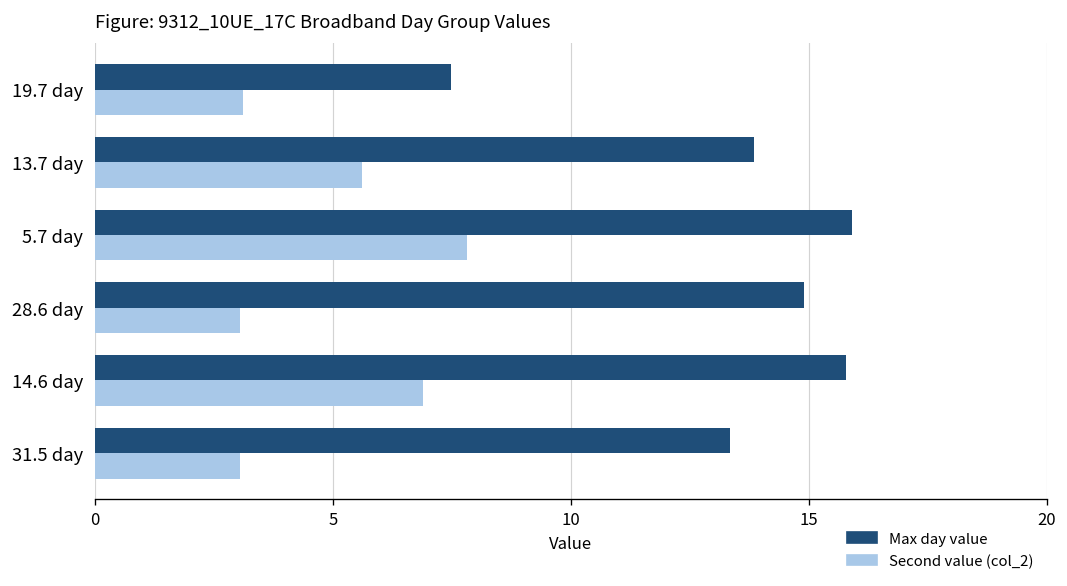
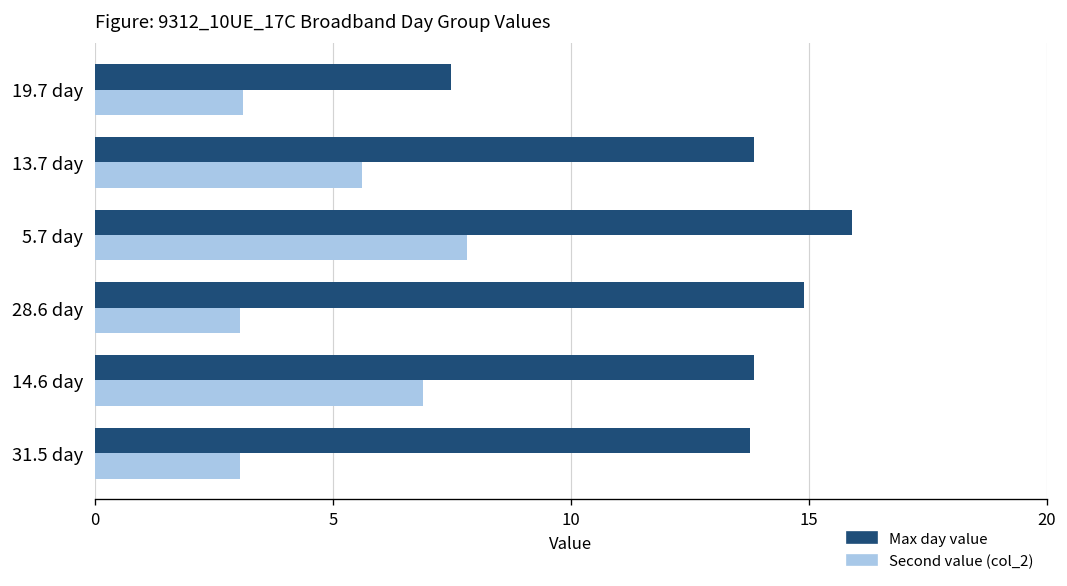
  {
    "Max day value": {
      "19.7 day": 7.5,
      "13.7 day": 13.8,
      "5.7 day": 15.9,
      "28.6 day": 14.9,
-     "14.6 day": 15.8,
-     "31.5 day": 13.4
+     "14.6 day": 13.8,
+     "31.5 day": 13.8
    },
    "Second value (col_2)": {
      "19.7 day": 3.1,
      "13.7 day": 5.6,
      "5.7 day": 7.8,
      "28.6 day": 3.0,
      "14.6 day": 6.9,
      "31.5 day": 3.1
    }
  }
